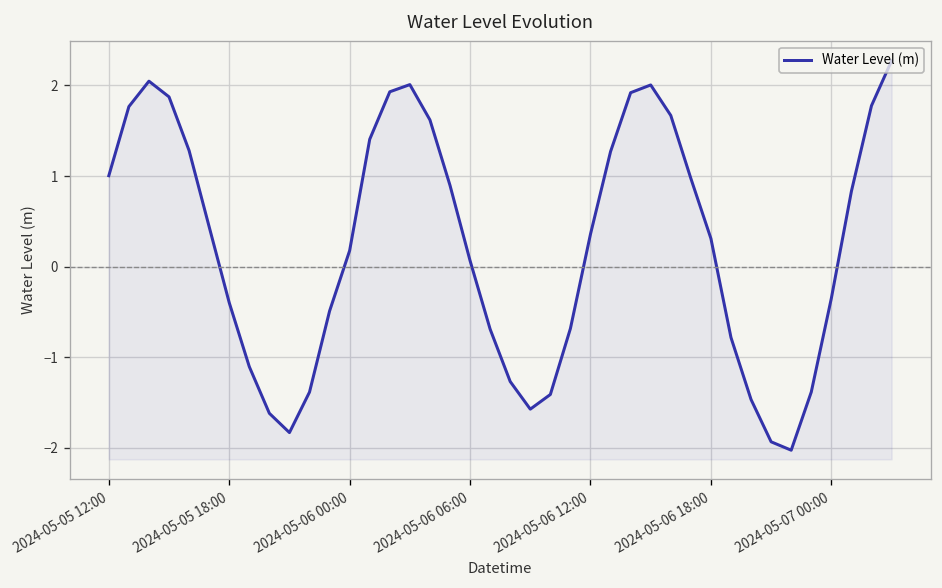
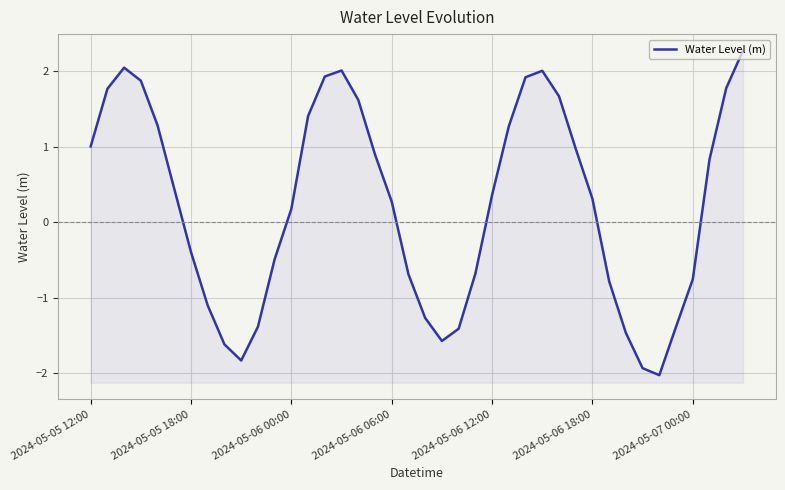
  {
    "2024-05-05 12:00": 1.0,
    "2024-05-05 18:00": -0.4,
    "2024-05-06 00:00": 0.2,
-   "2024-05-06 06:00": 0.1,
+   "2024-05-06 06:00": 0.3,
    "2024-05-06 12:00": 0.4,
    "2024-05-06 18:00": 0.3,
-   "2024-05-07 00:00": -0.4
+   "2024-05-07 00:00": -0.8
  }
